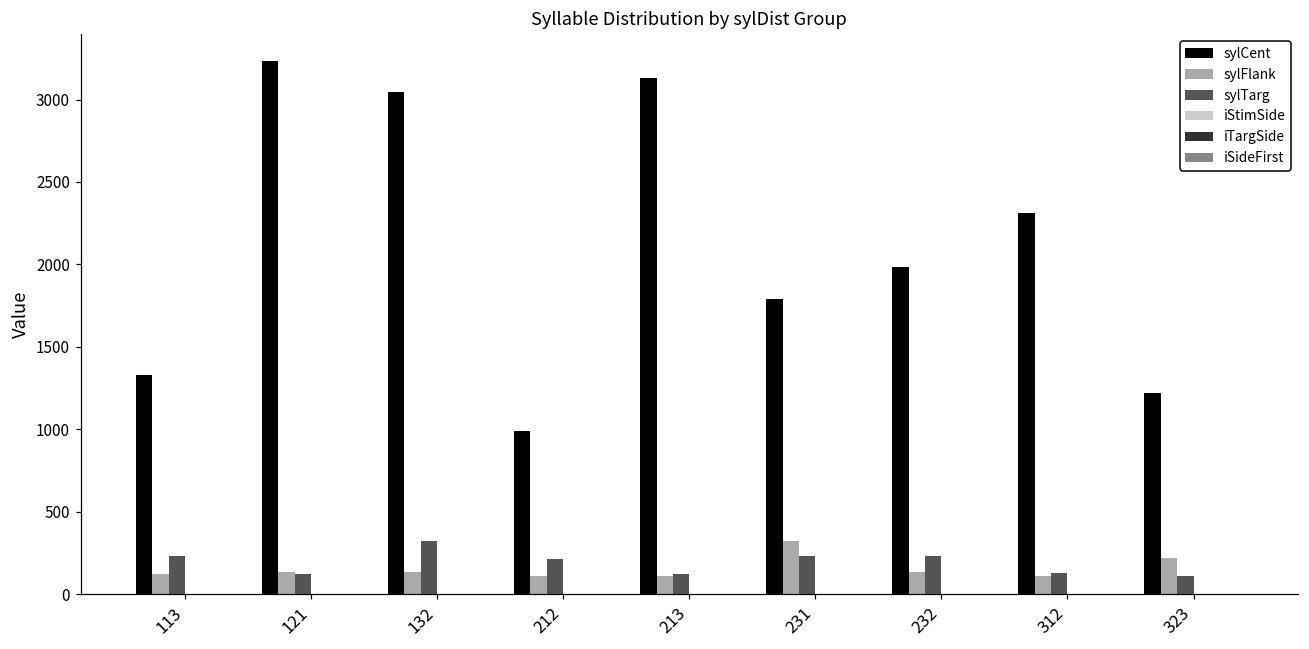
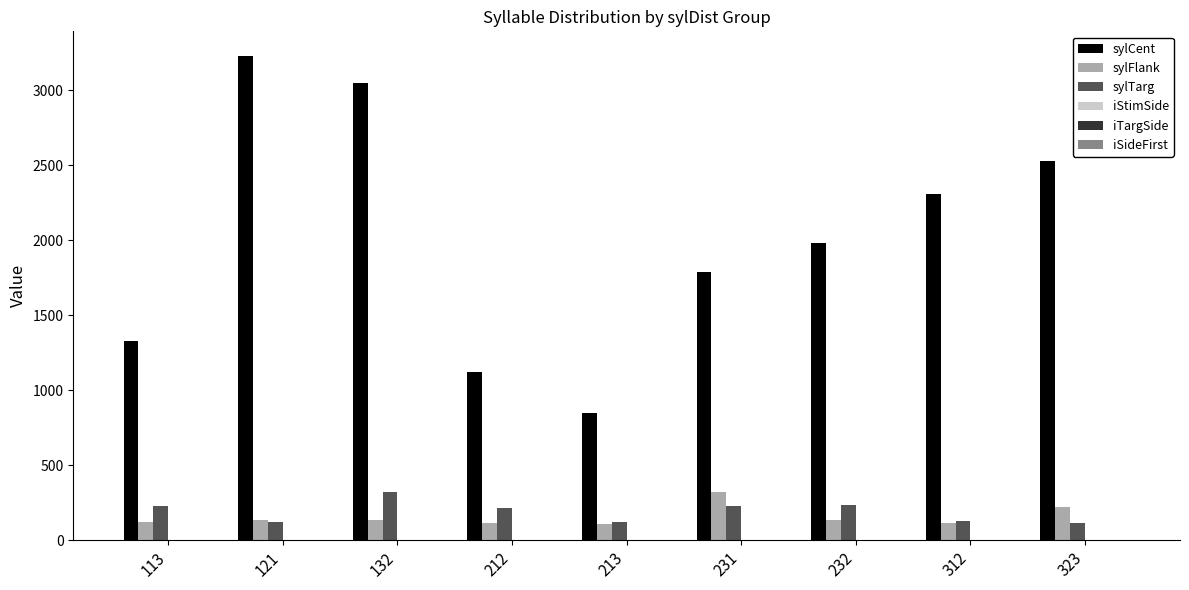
  {
    "sylCent": {
      "113": 1330,
      "121": 3230,
      "132": 3050,
-     "212": 990,
-     "213": 3130,
+     "212": 1120,
+     "213": 850,
      "231": 1790,
      "232": 1980,
      "312": 2310,
-     "323": 1220
+     "323": 2530
    }
  }
